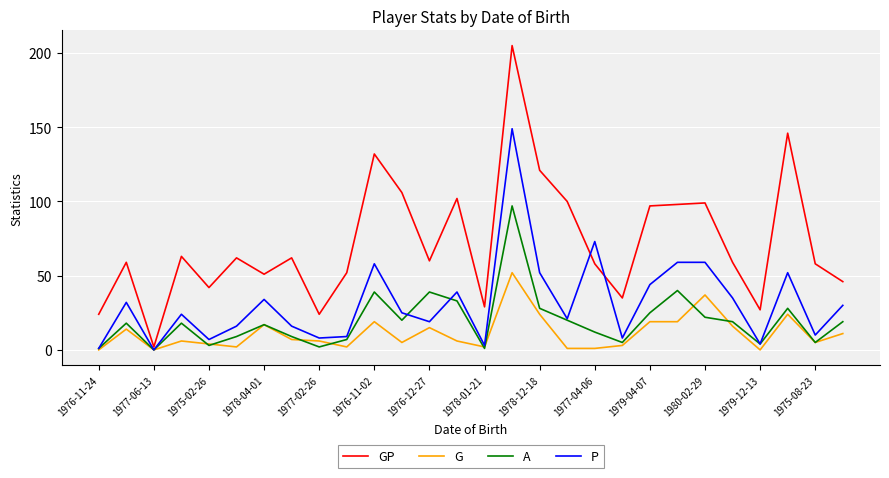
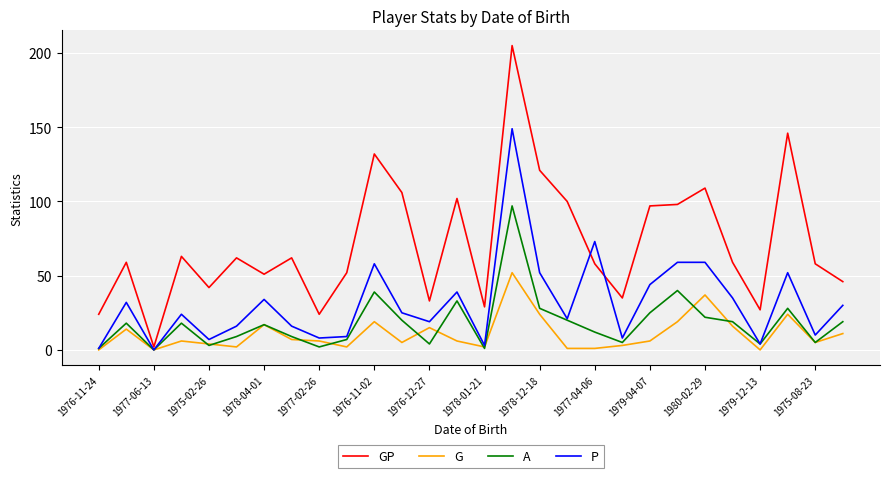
  {
    "GP": {
      "1976-11-24": 24,
      "1977-06-13": 2,
      "1975-02-26": 42,
      "1978-04-01": 51,
      "1977-02-26": 24,
      "1976-11-02": 132,
-     "1976-12-27": 60,
+     "1976-12-27": 33,
      "1978-01-21": 29,
      "1978-12-18": 121,
      "1977-04-06": 58,
      "1979-04-07": 97,
-     "1980-02-29": 99,
+     "1980-02-29": 109,
      "1979-12-13": 27,
      "1975-08-23": 58
    },
    "G": {
      "1977-02-26": 6,
      "1976-11-02": 19,
      "1976-12-27": 15,
      "1978-12-18": 24,
      "1977-04-06": 1,
-     "1979-04-07": 19,
+     "1979-04-07": 6,
      "1980-02-29": 37,
      "1979-12-13": 0
    },
    "A": {
      "1977-02-26": 2,
      "1976-11-02": 39,
-     "1976-12-27": 39,
+     "1976-12-27": 4,
      "1978-12-18": 28,
      "1977-04-06": 12,
      "1979-04-07": 25,
      "1980-02-29": 22
    },
    "P": {
      "1975-02-26": 7,
      "1978-04-01": 34,
      "1977-02-26": 8,
      "1976-11-02": 58,
      "1976-12-27": 19,
      "1978-12-18": 52,
      "1977-04-06": 73,
      "1979-04-07": 44,
      "1980-02-29": 59,
      "1975-08-23": 10
    }
  }
